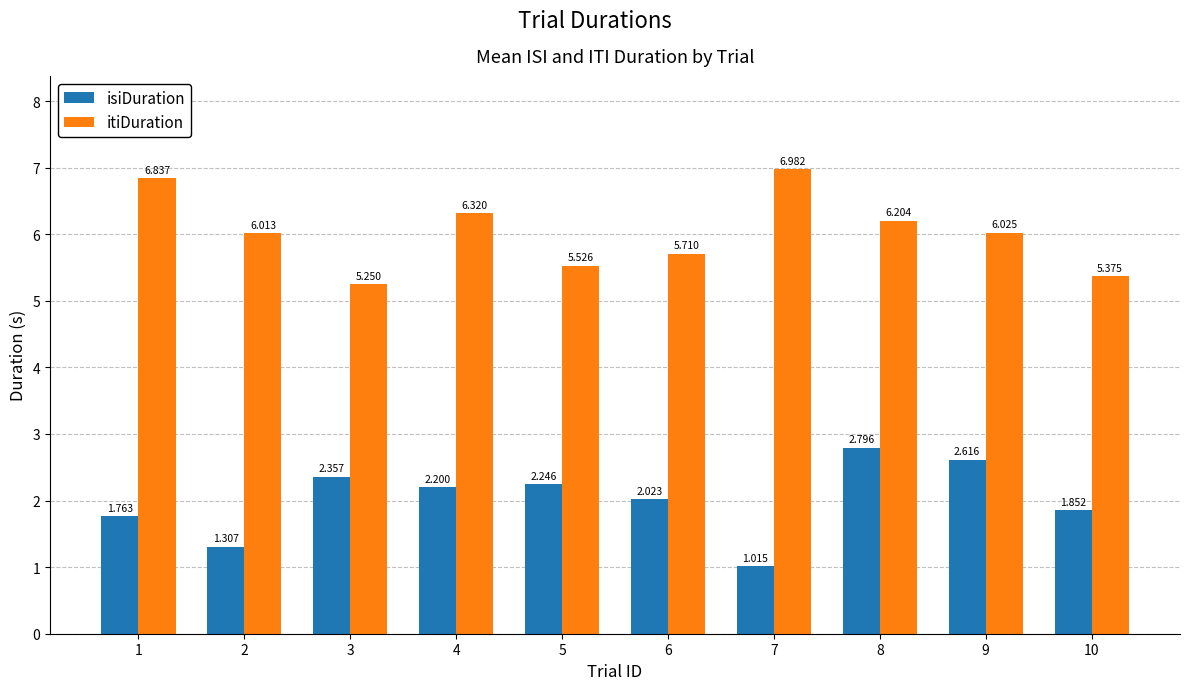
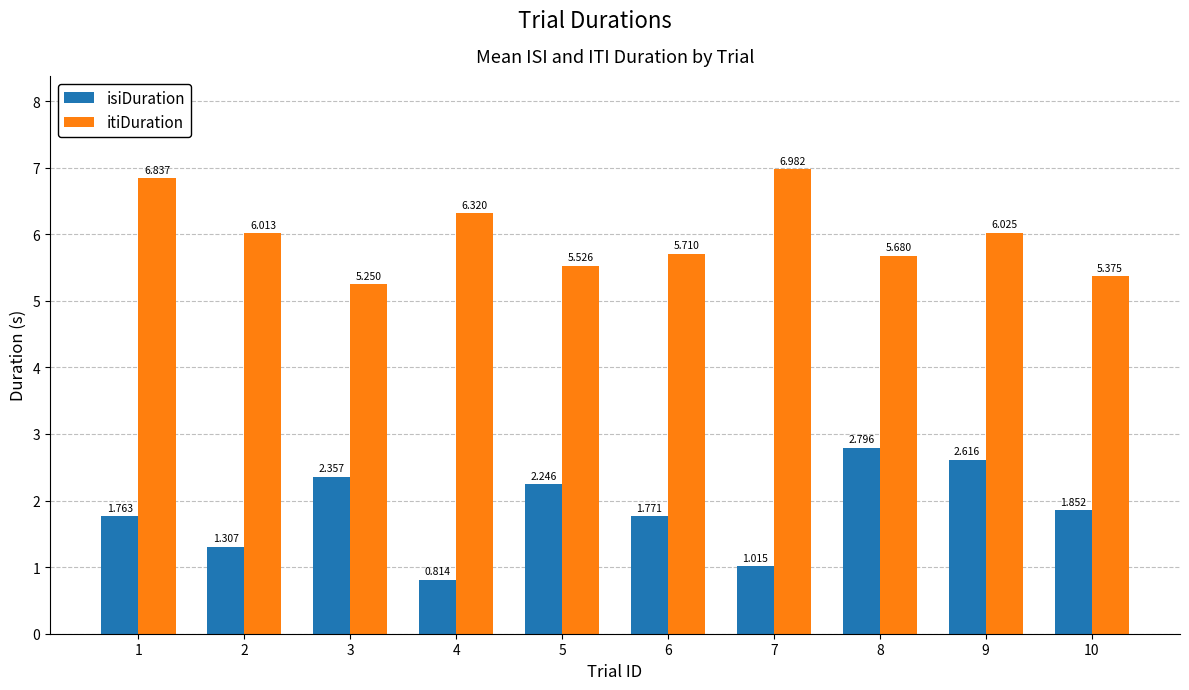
  {
    "isiDuration": {
      "1": 1.763,
      "2": 1.307,
      "3": 2.357,
-     "4": 2.200,
+     "4": 0.814,
      "5": 2.246,
-     "6": 2.023,
+     "6": 1.771,
      "7": 1.015,
      "8": 2.796,
      "9": 2.616,
      "10": 1.852
    },
    "itiDuration": {
      "1": 6.837,
      "2": 6.013,
      "3": 5.250,
      "4": 6.320,
      "5": 5.526,
      "6": 5.710,
      "7": 6.982,
-     "8": 6.204,
+     "8": 5.680,
      "9": 6.025,
      "10": 5.375
    }
  }
